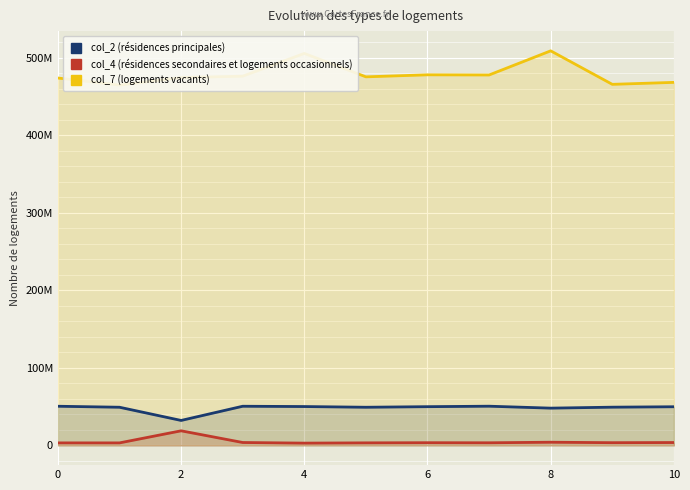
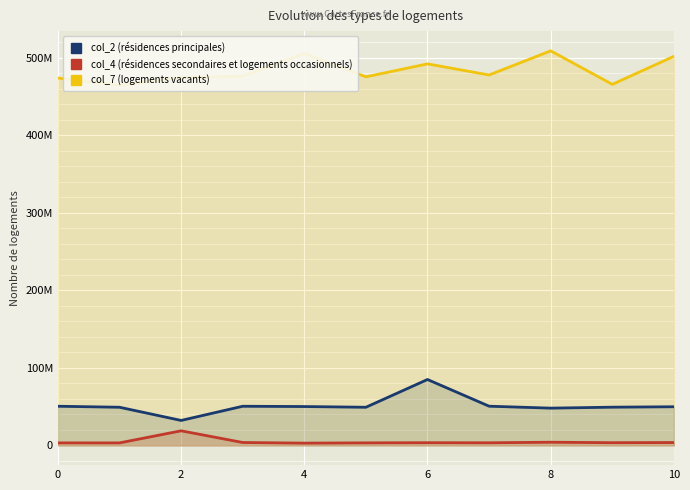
  {
    "col_2 (résidences principales)": {
      "0": 50000000,
      "2": 30000000,
      "4": 50000000,
-     "6": 50000000,
+     "6": 80000000,
      "8": 50000000,
      "10": 50000000
    },
    "col_4 (résidences secondaires et logements occasionnels)": {
      "0": 0,
      "2": 20000000,
      "4": 0,
      "6": 0,
      "8": 0,
      "10": 0
    },
    "col_7 (logements vacants)": {
      "0": 470000000,
-     "6": 480000000,
+     "6": 490000000,
      "8": 510000000,
-     "10": 470000000
+     "10": 500000000
    }
  }
